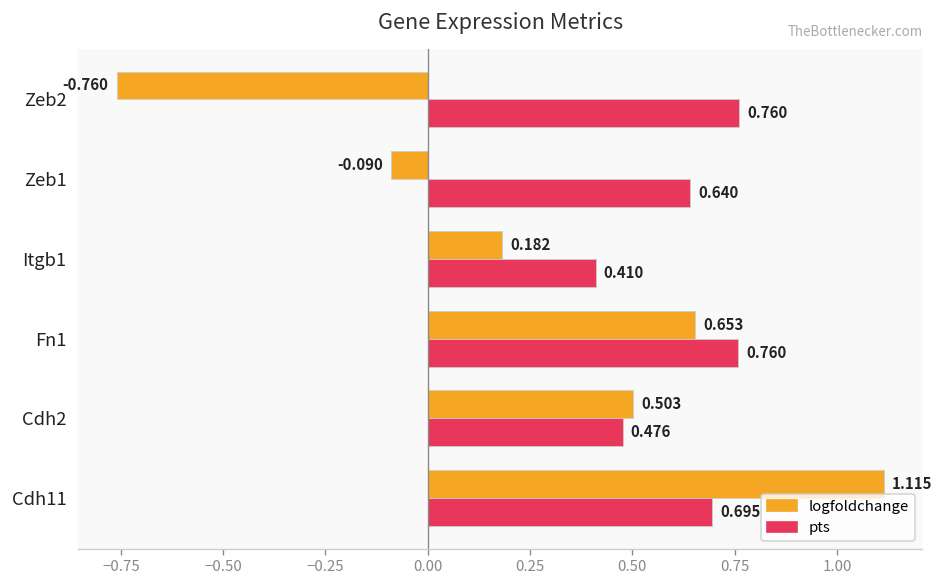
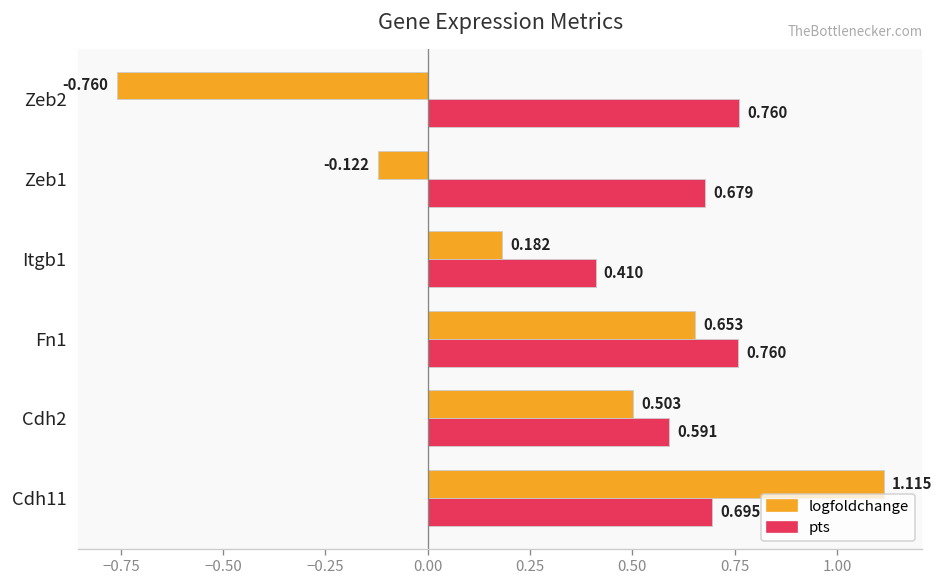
  {
    "logfoldchange": {
      "Zeb2": -0.760,
-     "Zeb1": -0.090,
+     "Zeb1": -0.122,
      "Itgb1": 0.182,
      "Fn1": 0.653,
      "Cdh2": 0.503
    },
    "pts": {
      "Zeb2": 0.760,
-     "Zeb1": 0.640,
+     "Zeb1": 0.679,
      "Itgb1": 0.410,
      "Fn1": 0.760,
-     "Cdh2": 0.476,
+     "Cdh2": 0.591,
      "Cdh11": 0.695
    }
  }
